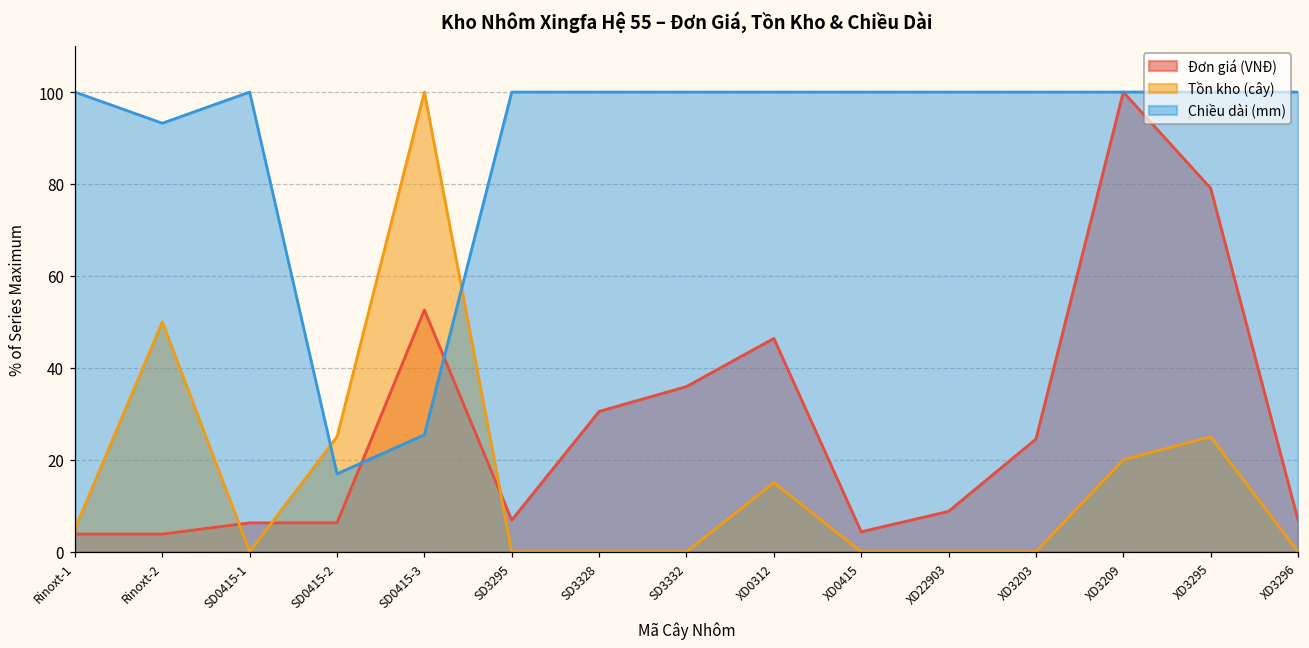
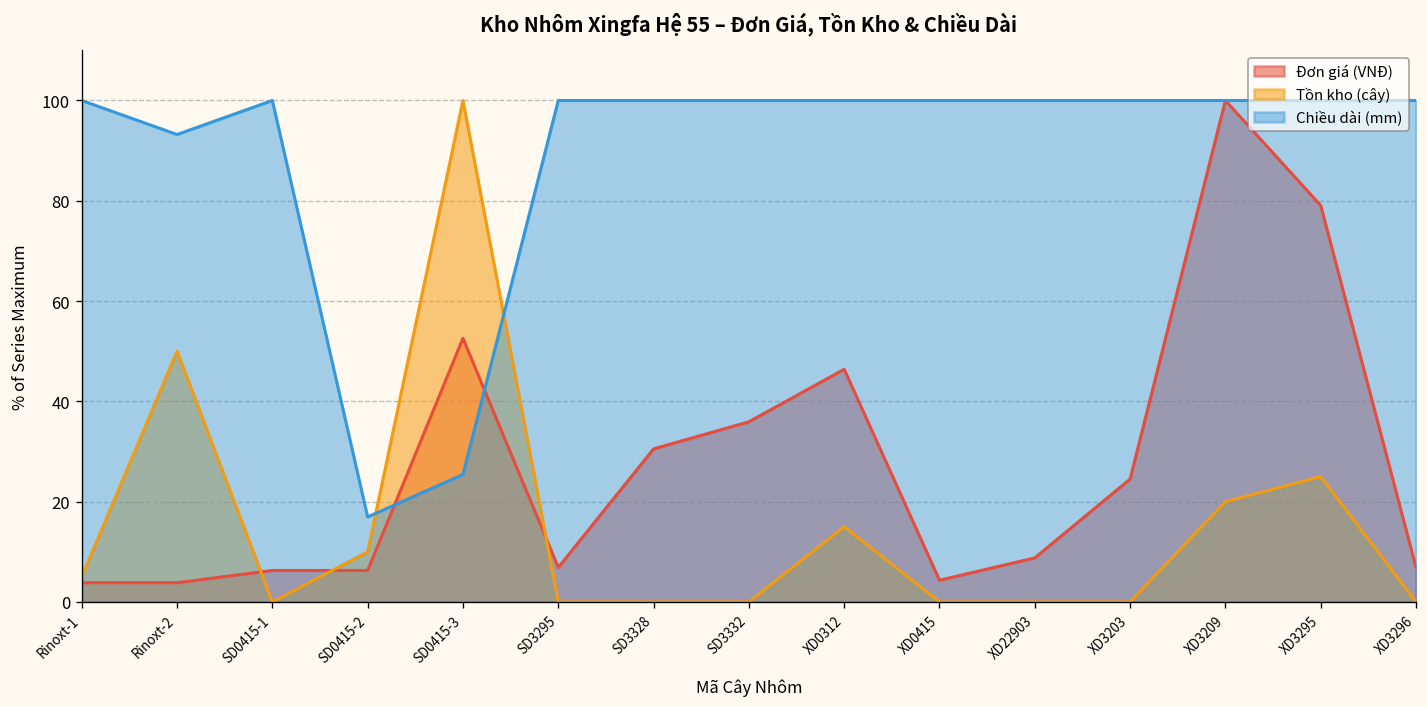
  {
    "Đơn giá (VNĐ)": {
      "Rinoxt-1": 4,
      "Rinoxt-2": 4,
      "SD0415-1": 6,
      "SD0415-2": 6,
      "SD0415-3": 53,
      "SD3295": 7,
      "SD3328": 31,
      "SD3332": 36,
      "XD0312": 46,
      "XD0415": 4,
      "XD22903": 9,
      "XD3203": 25,
      "XD3295": 79,
      "XD3296": 7
    },
    "Tồn kho (cây)": {
      "Rinoxt-1": 5,
      "Rinoxt-2": 50,
      "SD0415-1": 0,
-     "SD0415-2": 25,
+     "SD0415-2": 10,
      "SD0415-3": 100,
      "SD3295": 0,
      "SD3328": 0,
      "SD3332": 0,
      "XD0312": 15,
      "XD0415": 0,
      "XD22903": 0,
      "XD3203": 0,
      "XD3209": 20,
      "XD3295": 25,
      "XD3296": 0
    },
    "Chiều dài (mm)": {
      "Rinoxt-1": 100,
      "Rinoxt-2": 93,
      "SD0415-1": 100,
      "SD0415-2": 17,
      "SD0415-3": 25,
      "SD3295": 100,
      "SD3328": 100,
      "SD3332": 100,
      "XD0312": 100,
      "XD0415": 100,
      "XD22903": 100,
      "XD3203": 100,
      "XD3296": 100
    }
  }
